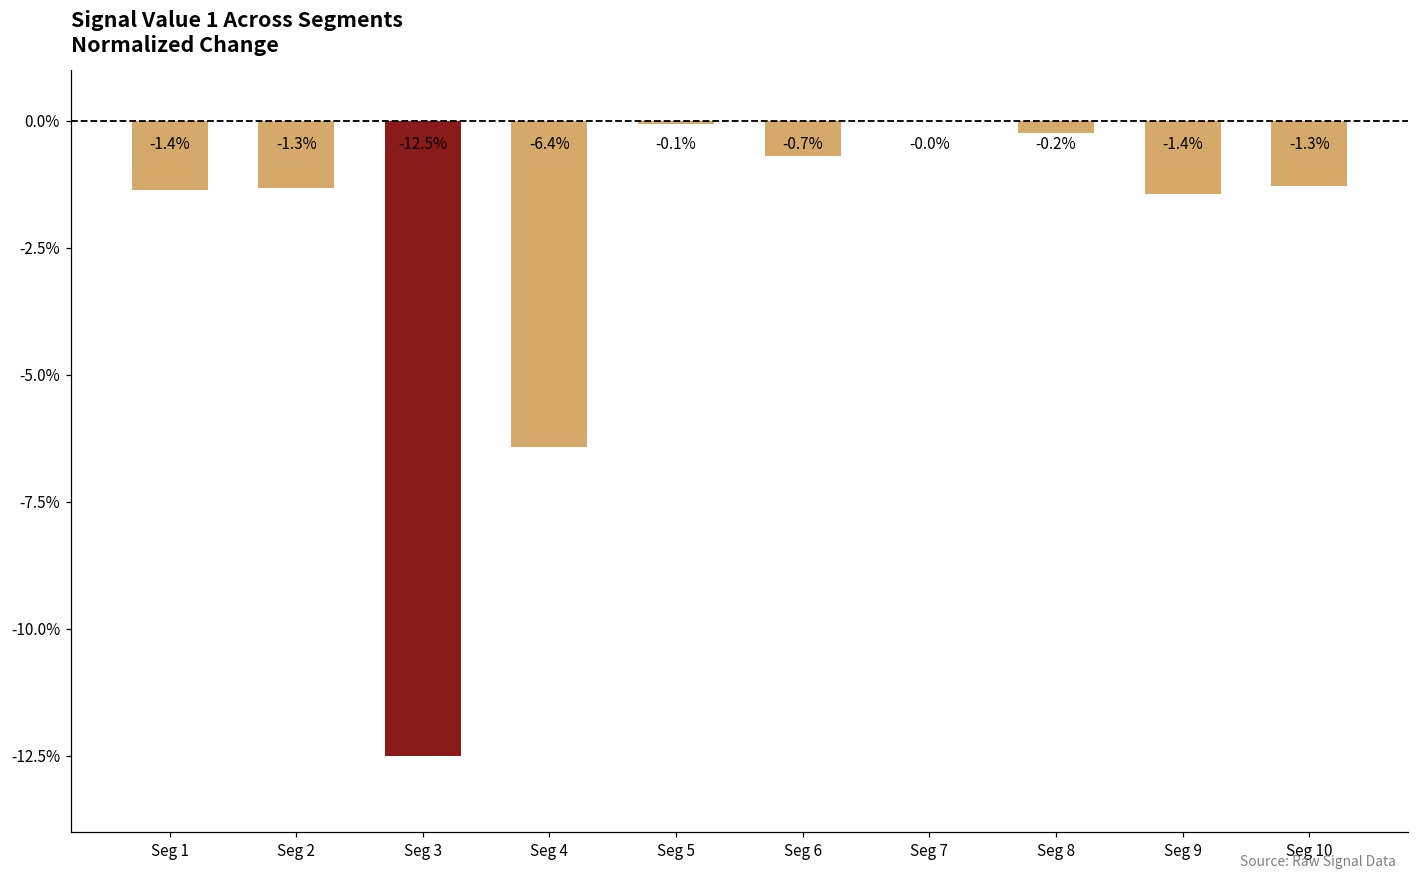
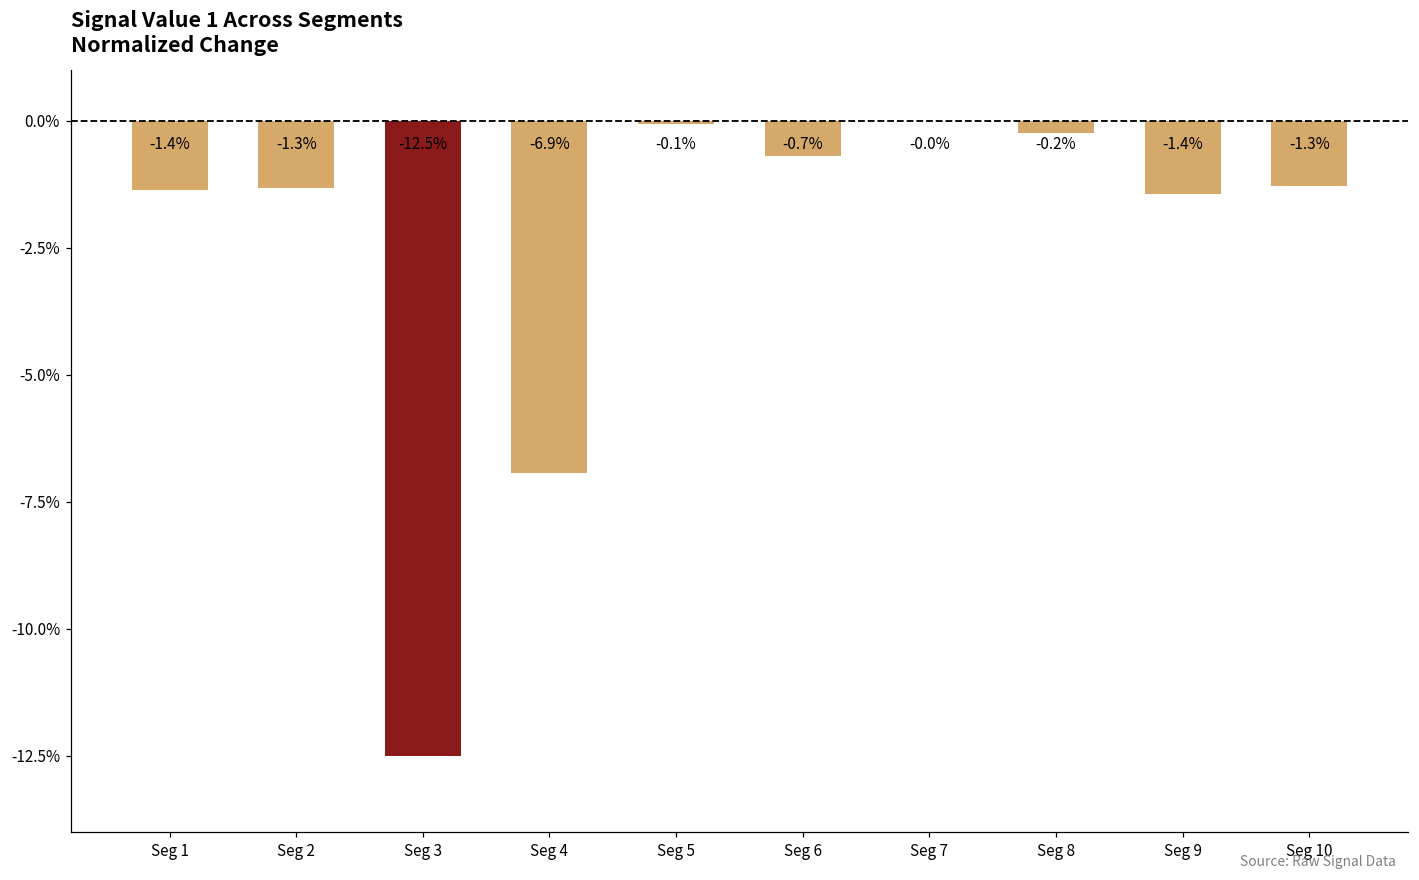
  {
    "Seg 1": "-1.4%",
    "Seg 2": "-1.3%",
    "Seg 3": "-12.5%",
-   "Seg 4": "-6.4%",
+   "Seg 4": "-6.9%",
    "Seg 5": "-0.1%",
    "Seg 6": "-0.7%",
    "Seg 7": "-0.0%",
    "Seg 8": "-0.2%",
    "Seg 9": "-1.4%",
    "Seg 10": "-1.3%"
  }
